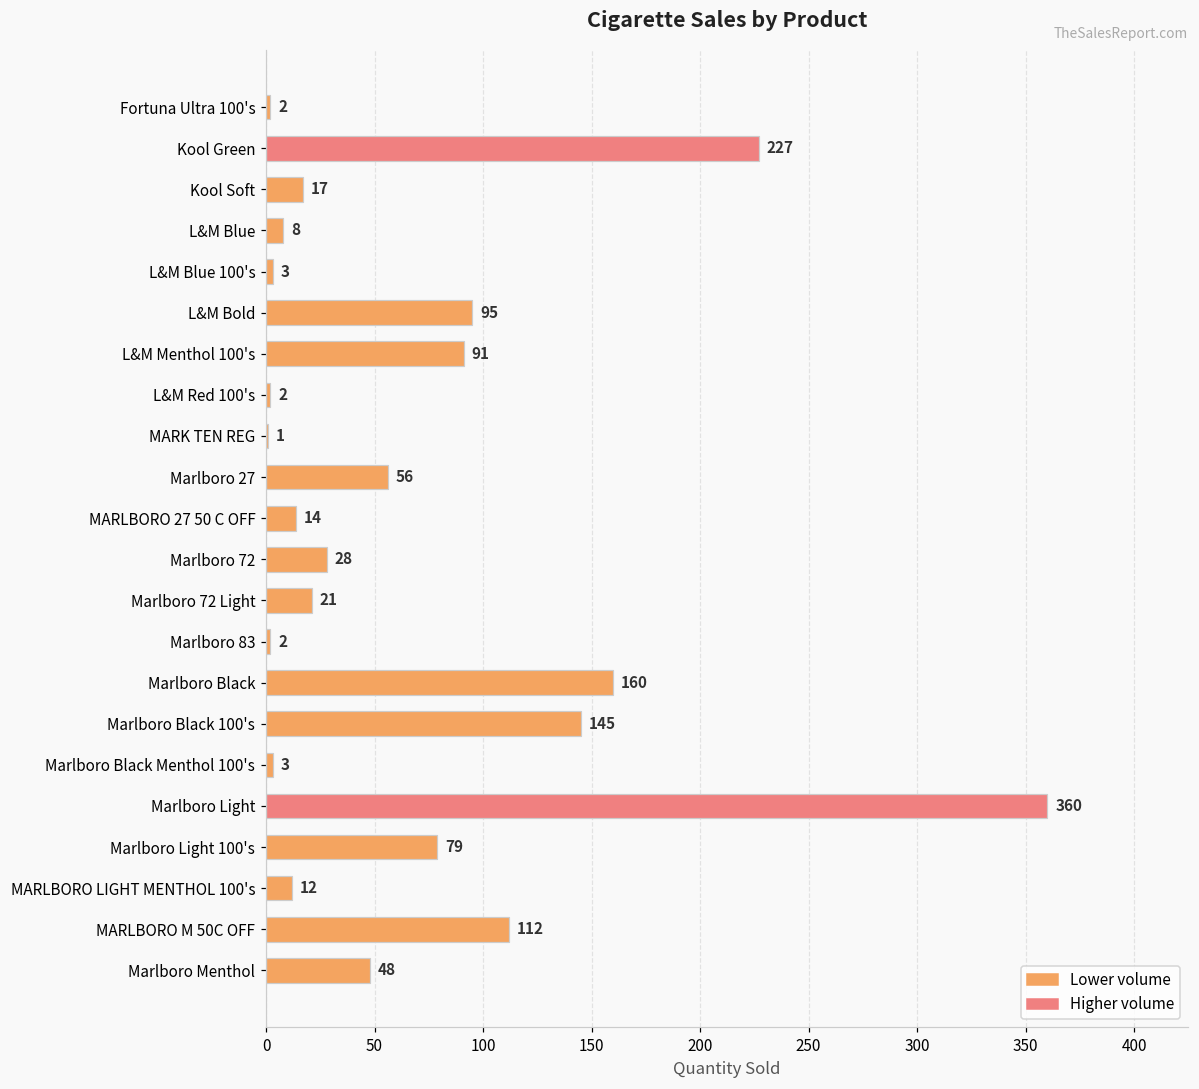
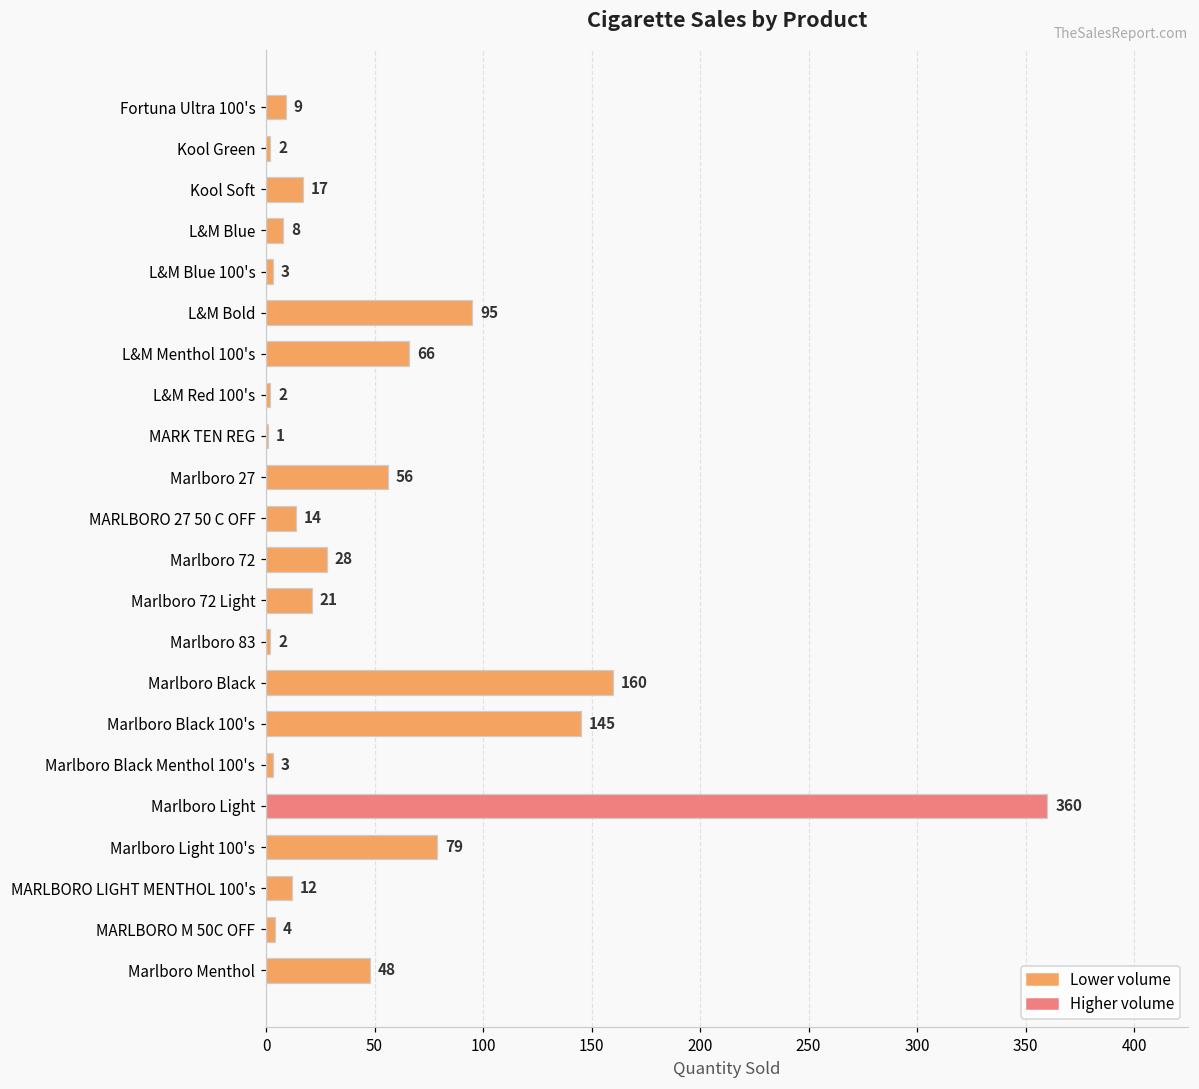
  {
-   "Fortuna Ultra 100's": 2,
-   "Kool Green": 227,
+   "Fortuna Ultra 100's": 9,
+   "Kool Green": 2,
    "Kool Soft": 17,
    "L&M Blue": 8,
    "L&M Blue 100's": 3,
    "L&M Bold": 95,
-   "L&M Menthol 100's": 91,
+   "L&M Menthol 100's": 66,
    "L&M Red 100's": 2,
    "MARK TEN REG": 1,
    "Marlboro 27": 56,
    "MARLBORO 27 50 C OFF": 14,
    "Marlboro 72": 28,
    "Marlboro 72 Light": 21,
    "Marlboro 83": 2,
    "Marlboro Black": 160,
    "Marlboro Black 100's": 145,
    "Marlboro Black Menthol 100's": 3,
    "Marlboro Light": 360,
    "Marlboro Light 100's": 79,
    "MARLBORO LIGHT MENTHOL 100's": 12,
-   "MARLBORO M 50C OFF": 112,
+   "MARLBORO M 50C OFF": 4,
    "Marlboro Menthol": 48
  }
